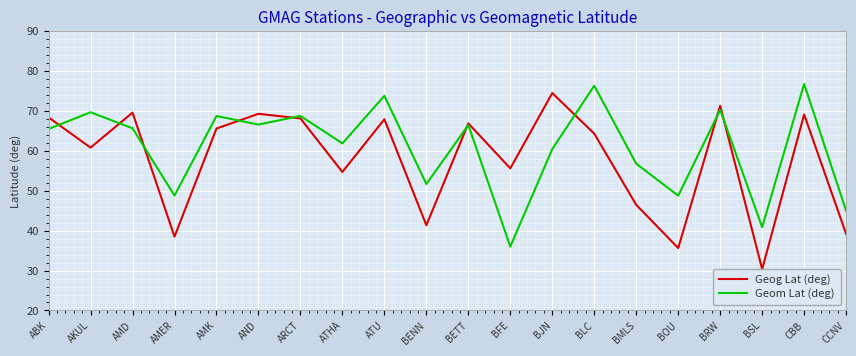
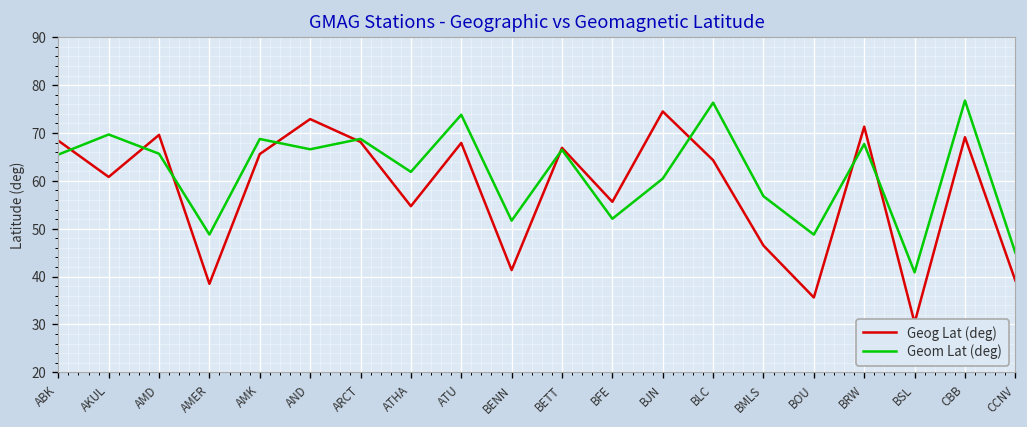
  {
    "Geog Lat (deg)": {
      "ABK": 68,
      "AKUL": 61,
      "AMD": 70,
      "AMER": 39,
      "AMK": 66,
-     "AND": 69,
+     "AND": 73,
      "ARCT": 68,
      "ATHA": 55,
      "ATU": 68,
      "BENN": 41,
      "BFE": 56,
      "BJN": 75,
      "BLC": 64,
      "BMLS": 46,
      "BOU": 36,
      "BRW": 71,
      "CBB": 69,
      "CCNV": 39
    },
    "Geom Lat (deg)": {
      "ABK": 65,
      "AKUL": 70,
      "AMD": 66,
      "AMER": 49,
      "AMK": 69,
      "AND": 67,
      "ARCT": 69,
      "ATHA": 62,
      "ATU": 74,
      "BENN": 52,
-     "BFE": 36,
+     "BFE": 52,
      "BJN": 60,
      "BLC": 76,
      "BMLS": 57,
      "BOU": 49,
-     "BRW": 70,
+     "BRW": 68,
      "BSL": 41,
      "CBB": 77,
      "CCNV": 45
    }
  }
